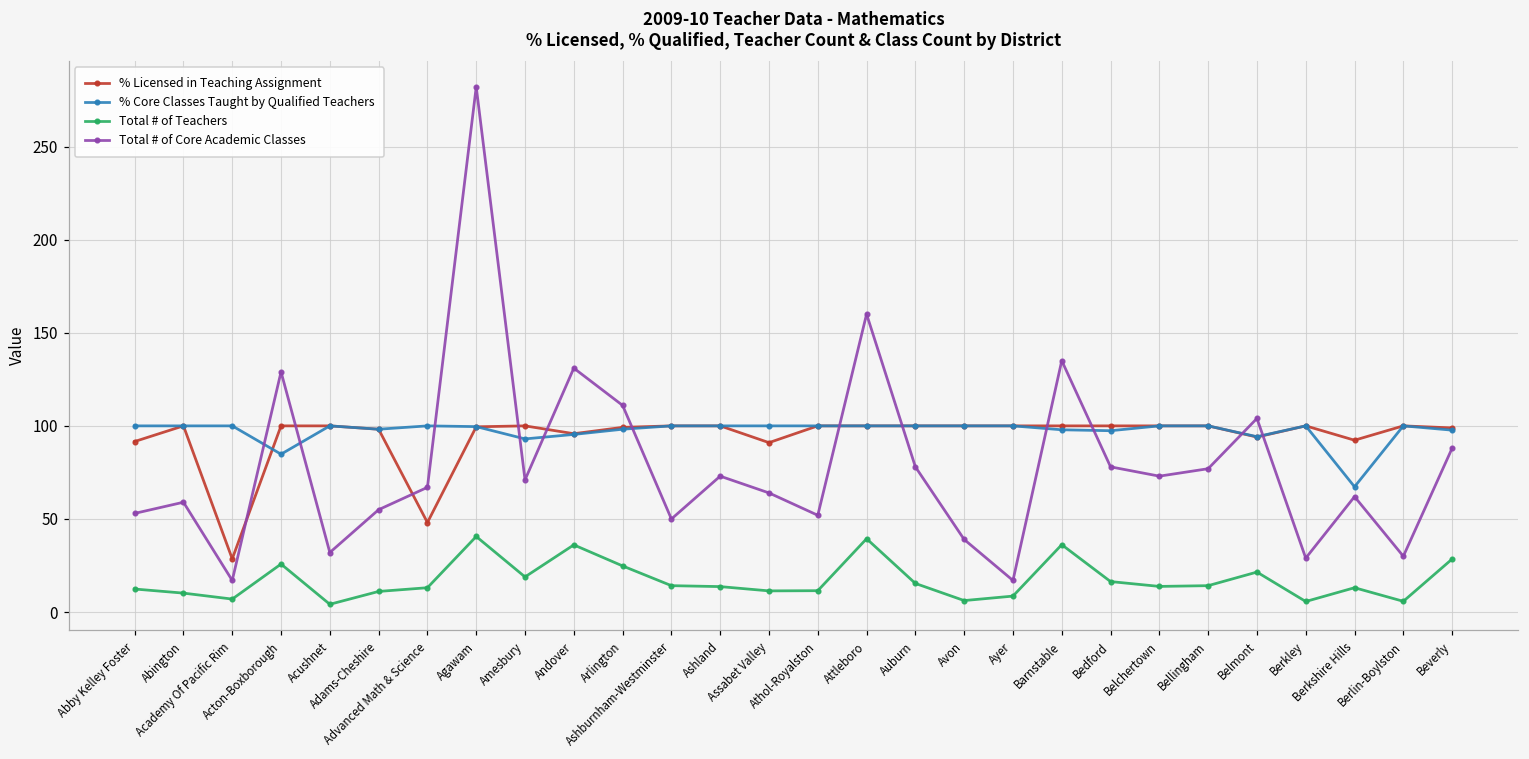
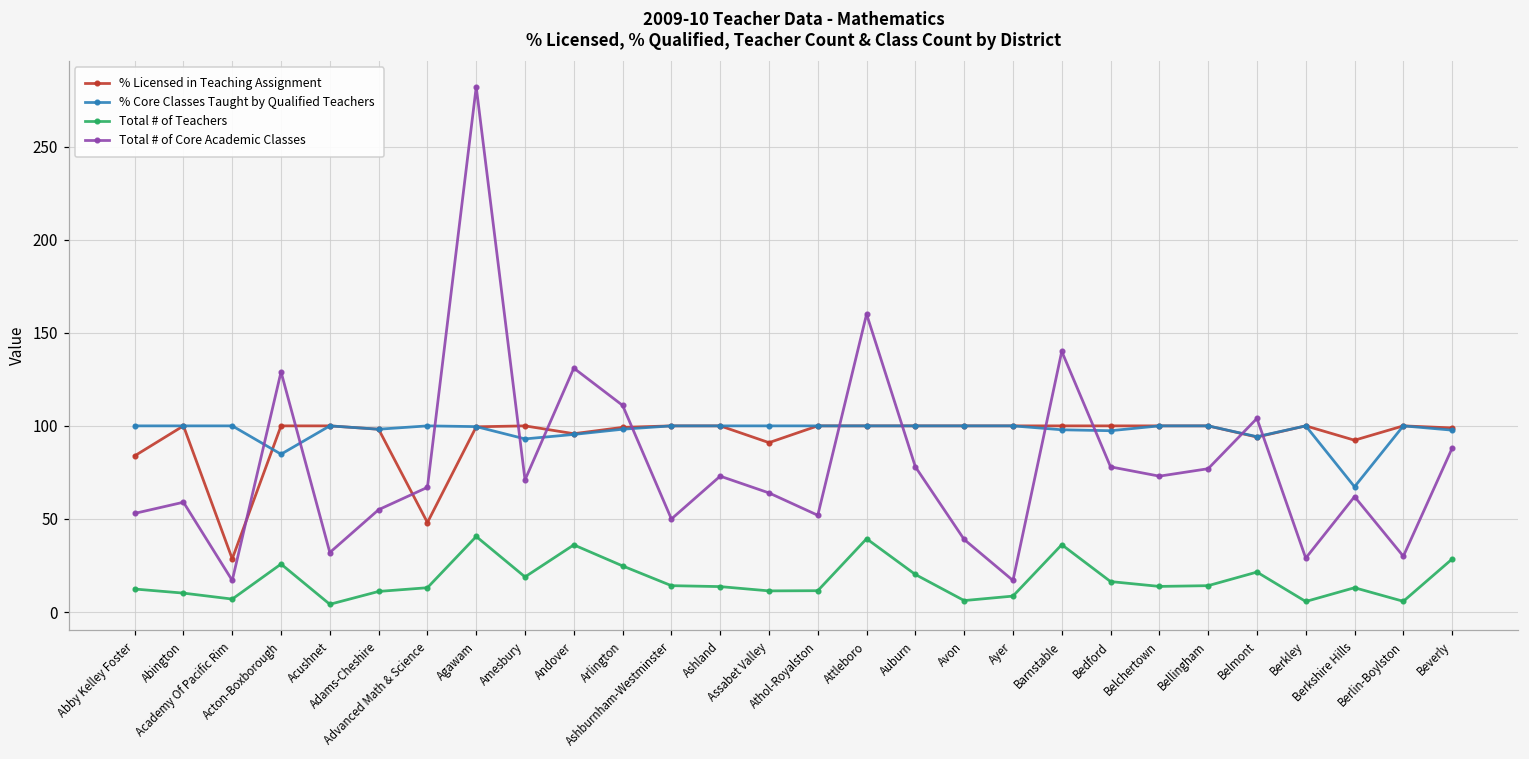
  {
    "% Licensed in Teaching Assignment": {
-     "Abby Kelley Foster": 92,
+     "Abby Kelley Foster": 84,
      "Academy Of Pacific Rim": 29,
      "Acton-Boxborough": 100,
      "Advanced Math & Science": 48,
      "Amesbury": 100,
      "Assabet Valley": 91,
      "Barnstable": 100,
      "Bedford": 100,
      "Berkshire Hills": 92
    },
    "% Core Classes Taught by Qualified Teachers": {
      "Abby Kelley Foster": 100,
      "Academy Of Pacific Rim": 100,
      "Acton-Boxborough": 85,
      "Advanced Math & Science": 100,
      "Amesbury": 93,
      "Assabet Valley": 100,
      "Barnstable": 98,
      "Bedford": 97,
      "Berkshire Hills": 67
    },
    "Total # of Teachers": {
      "Abby Kelley Foster": 12,
      "Abington": 10,
      "Academy Of Pacific Rim": 7,
      "Acton-Boxborough": 26,
      "Acushnet": 4,
      "Adams-Cheshire": 11,
      "Advanced Math & Science": 13,
      "Agawam": 41,
      "Amesbury": 19,
      "Andover": 36,
      "Arlington": 25,
      "Ashburnham-Westminster": 14,
      "Ashland": 14,
      "Assabet Valley": 11,
      "Athol-Royalston": 12,
      "Attleboro": 39,
-     "Auburn": 15,
+     "Auburn": 20,
      "Avon": 6,
      "Ayer": 9,
      "Barnstable": 36,
      "Bedford": 16,
      "Belchertown": 14,
      "Bellingham": 14,
      "Belmont": 22,
      "Berkley": 6,
      "Berkshire Hills": 13,
      "Berlin-Boylston": 6,
      "Beverly": 29
    },
    "Total # of Core Academic Classes": {
      "Abby Kelley Foster": 53,
      "Abington": 59,
      "Academy Of Pacific Rim": 17,
      "Acton-Boxborough": 129,
      "Acushnet": 32,
      "Adams-Cheshire": 55,
      "Advanced Math & Science": 67,
      "Agawam": 282,
      "Amesbury": 71,
      "Andover": 131,
      "Arlington": 111,
      "Ashburnham-Westminster": 50,
      "Ashland": 73,
      "Assabet Valley": 64,
      "Athol-Royalston": 52,
      "Attleboro": 160,
      "Auburn": 78,
      "Avon": 39,
      "Ayer": 17,
-     "Barnstable": 135,
+     "Barnstable": 140,
      "Bedford": 78,
      "Belchertown": 73,
      "Bellingham": 77,
      "Belmont": 104,
      "Berkley": 29,
      "Berkshire Hills": 62,
      "Berlin-Boylston": 30,
      "Beverly": 88
    }
  }
